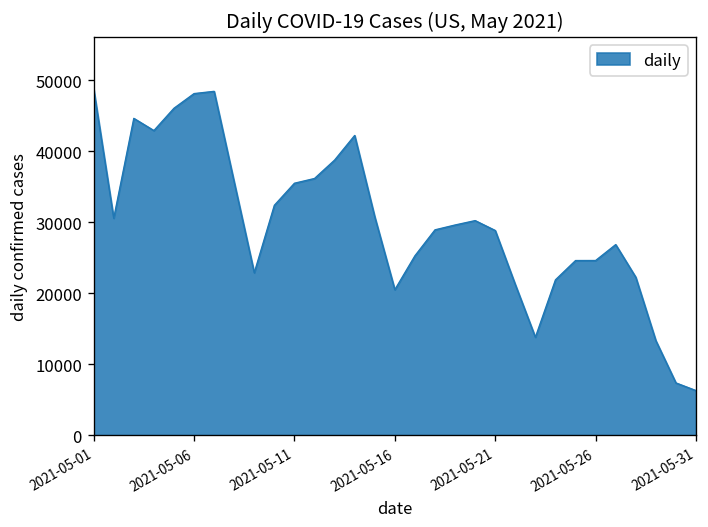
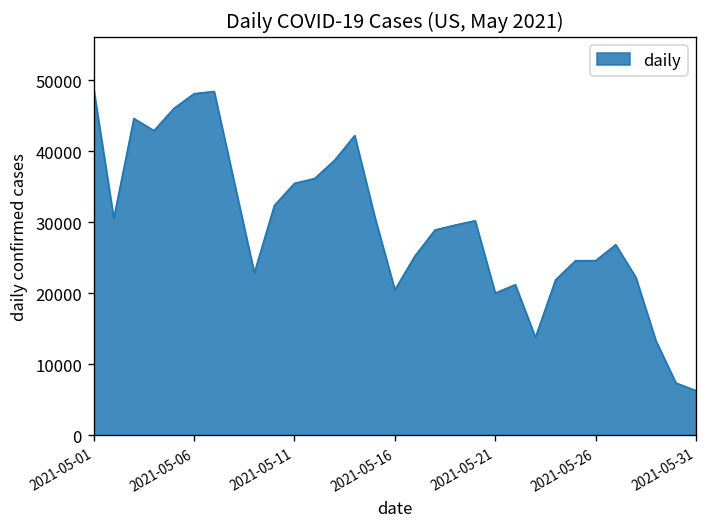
  {
    "2021-05-01": 49000,
    "2021-05-06": 48000,
    "2021-05-11": 35000,
    "2021-05-16": 20000,
-   "2021-05-21": 29000,
+   "2021-05-21": 20000,
    "2021-05-26": 25000,
    "2021-05-31": 6000
  }
